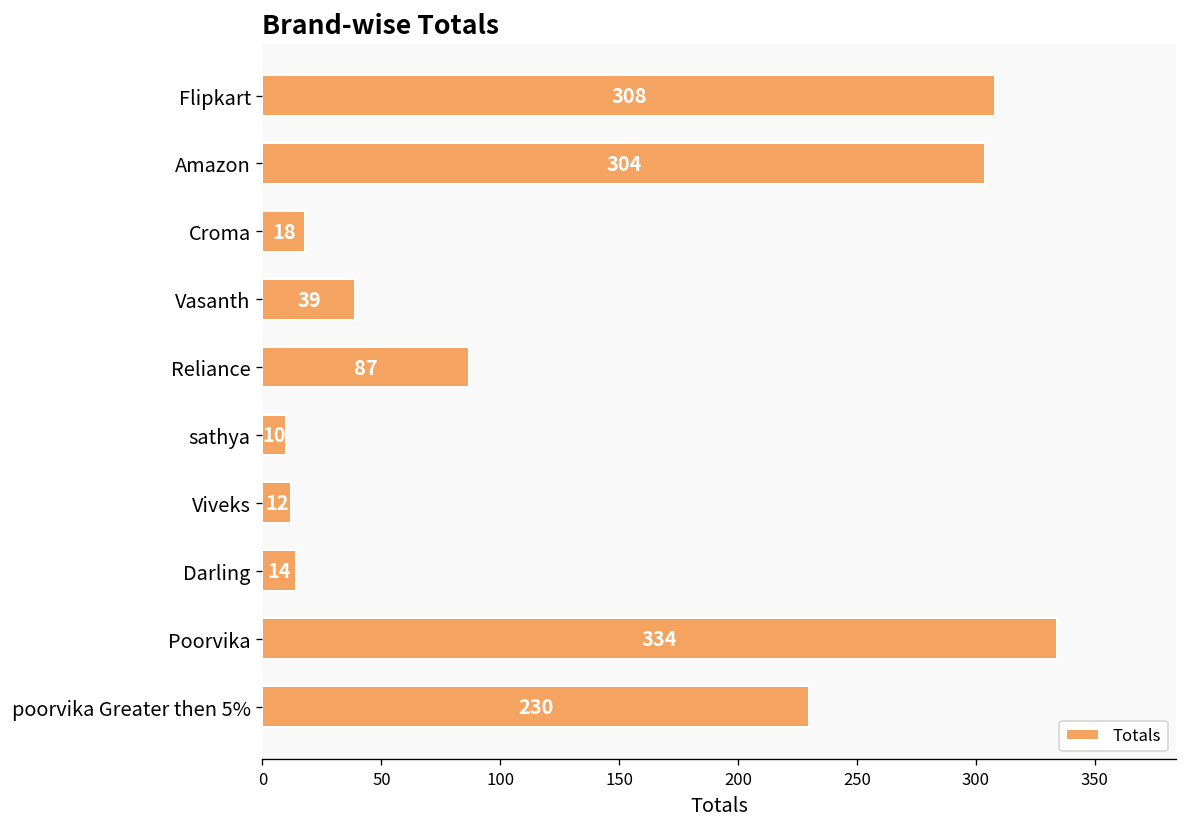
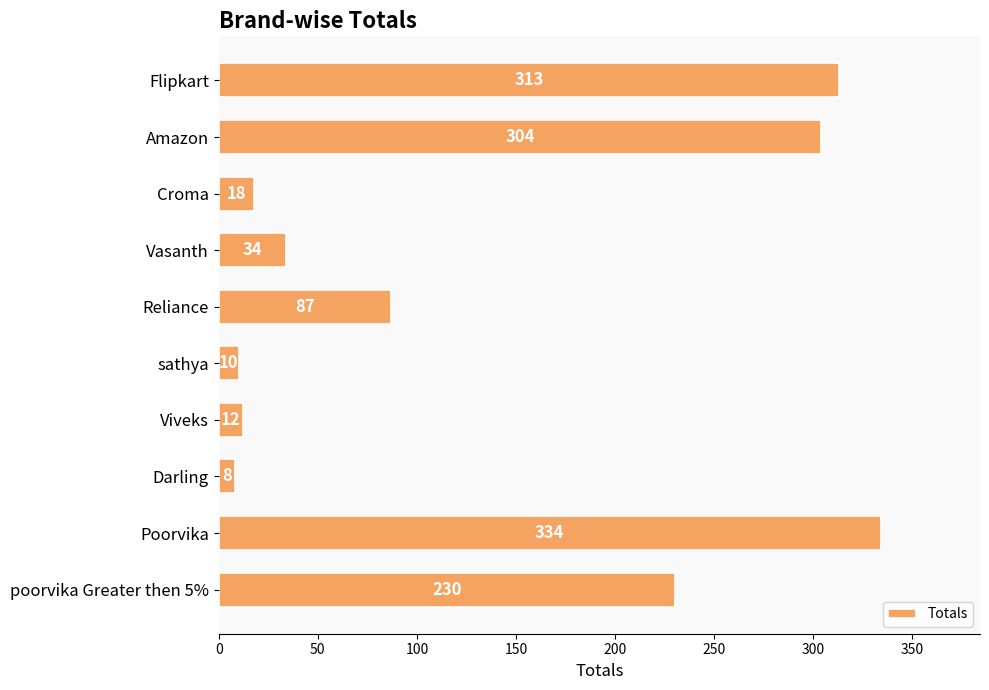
  {
-   "Flipkart": 308,
+   "Flipkart": 313,
    "Amazon": 304,
    "Croma": 18,
-   "Vasanth": 39,
+   "Vasanth": 34,
    "Reliance": 87,
    "sathya": 10,
    "Viveks": 12,
-   "Darling": 14,
+   "Darling": 8,
    "Poorvika": 334,
    "poorvika Greater then 5%": 230
  }
